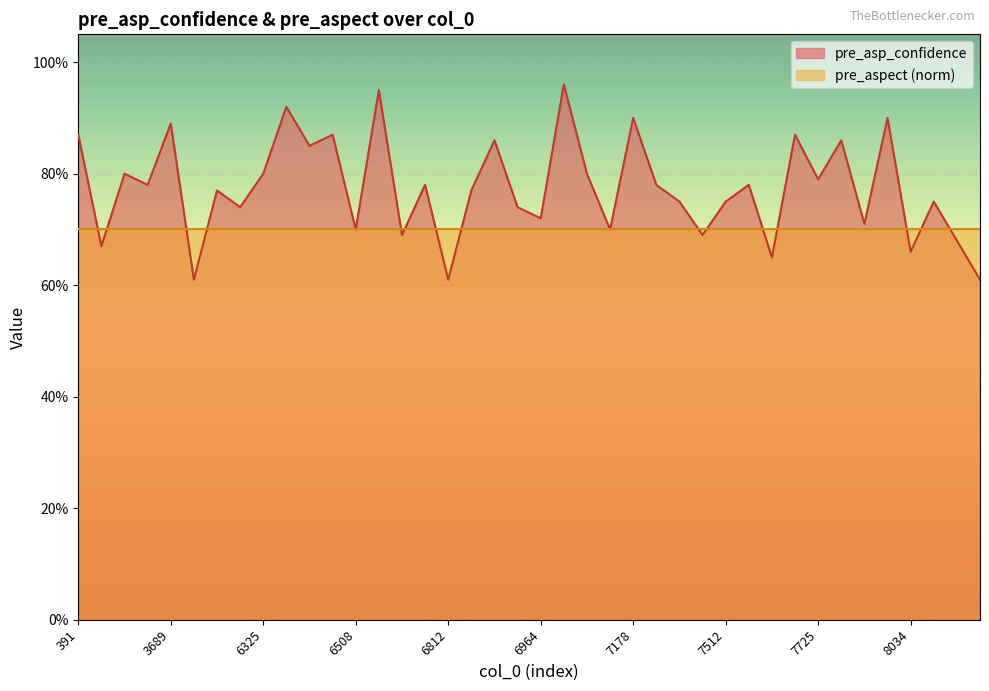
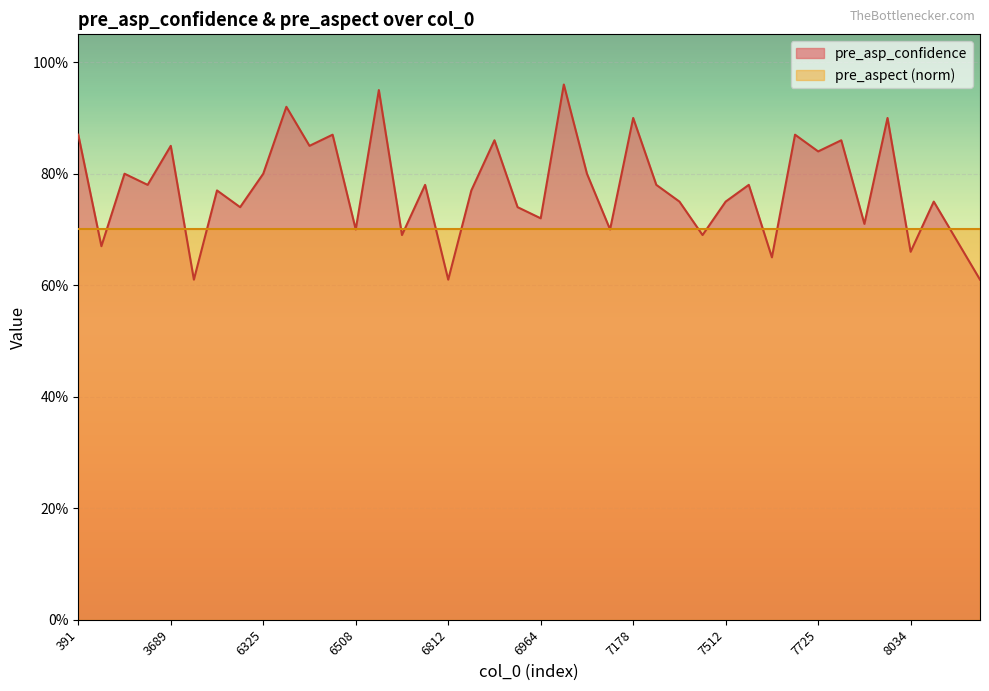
  {
    "pre_asp_confidence": {
      "391": "87%",
-     "3689": "89%",
+     "3689": "85%",
      "6325": "80%",
      "6812": "61%",
      "6964": "72%",
      "7178": "90%",
      "7512": "75%",
-     "7725": "79%",
+     "7725": "84%",
      "8034": "66%"
    },
    "pre_aspect (norm)": {
      "391": "70%",
      "3689": "70%",
      "6325": "70%",
      "6812": "70%",
      "6964": "70%",
      "7178": "70%",
      "7512": "70%",
      "7725": "70%",
      "8034": "70%"
    }
  }
